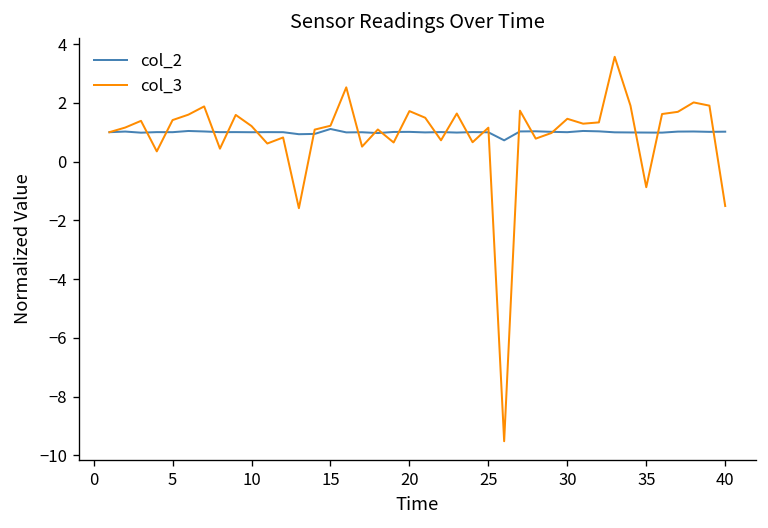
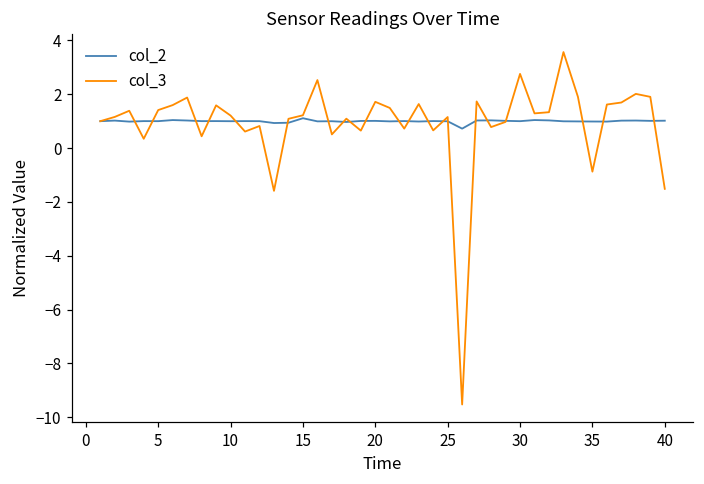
  {
    "col_2": {
      "5": 1.0,
      "10": 1.0,
      "15": 1.1,
      "20": 1.0,
      "25": 1.0,
      "30": 1.0,
      "35": 1.0,
      "40": 1.0
    },
    "col_3": {
      "5": 1.4,
      "10": 1.2,
      "15": 1.2,
      "20": 1.7,
      "25": 1.2,
-     "30": 1.5,
+     "30": 2.8,
      "35": -0.9,
      "40": -1.5
    }
  }
